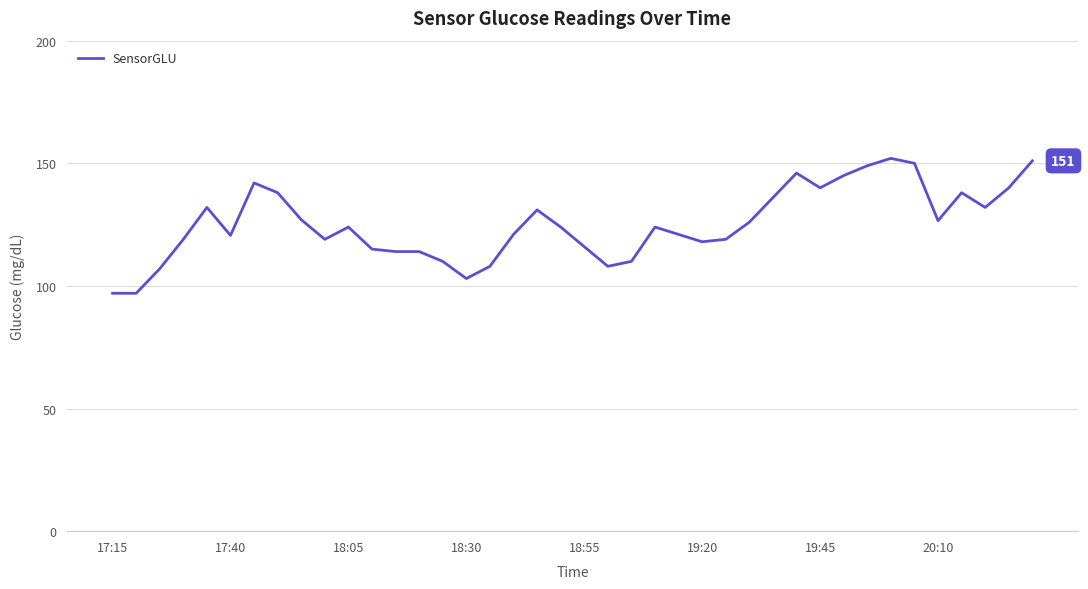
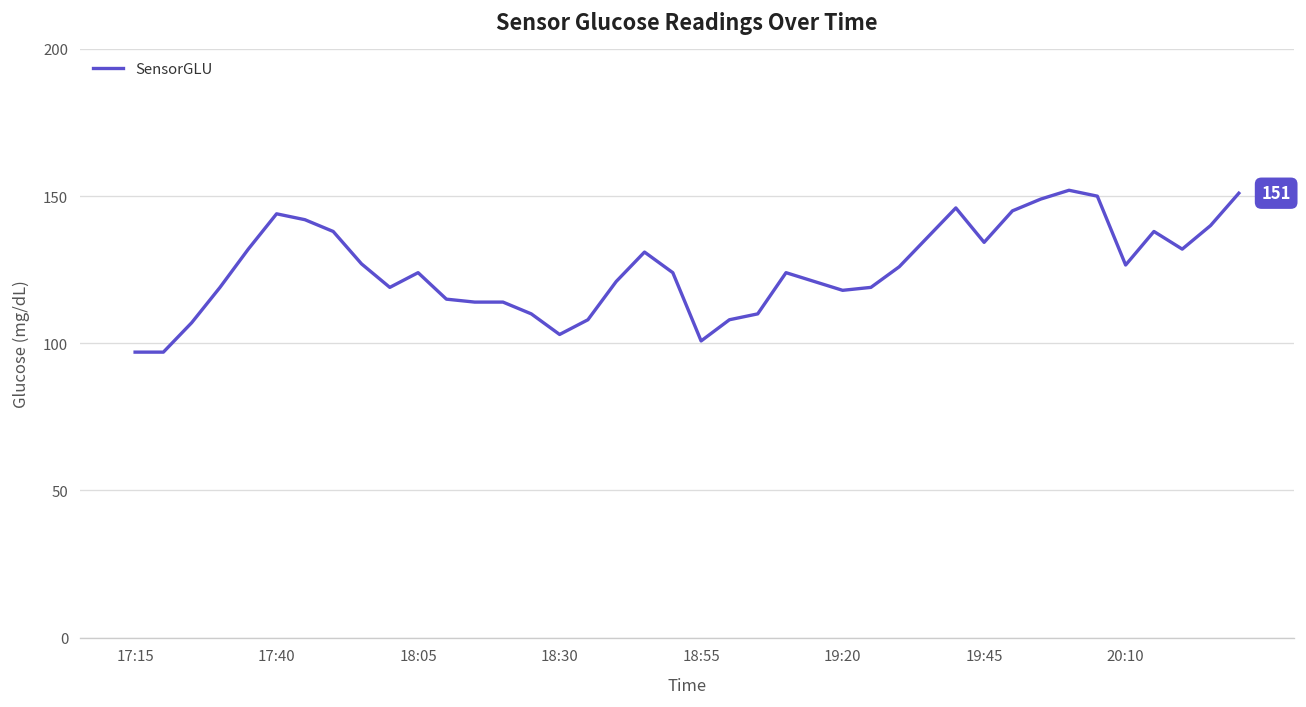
  {
    "17:15": 97,
-   "17:40": 121,
+   "17:40": 144,
    "18:05": 124,
    "18:30": 103,
-   "18:55": 116,
+   "18:55": 101,
    "19:20": 118,
-   "19:45": 140,
+   "19:45": 134,
    "20:10": 127
  }
